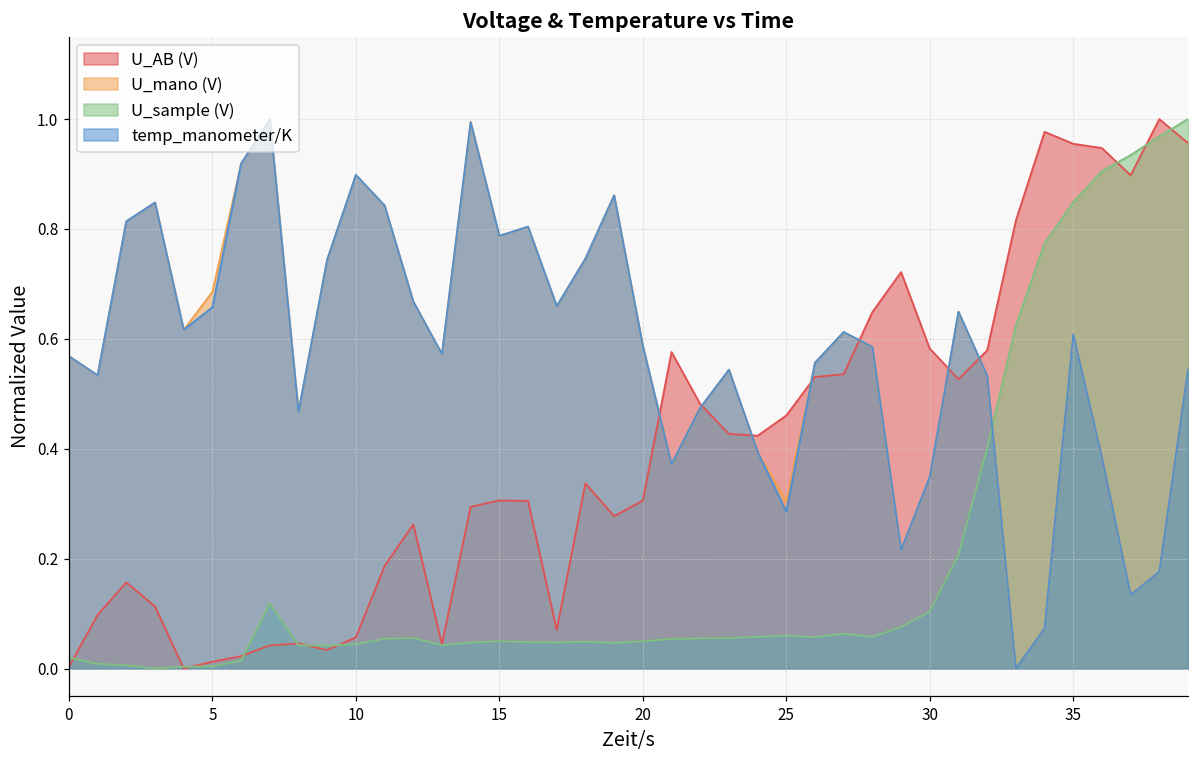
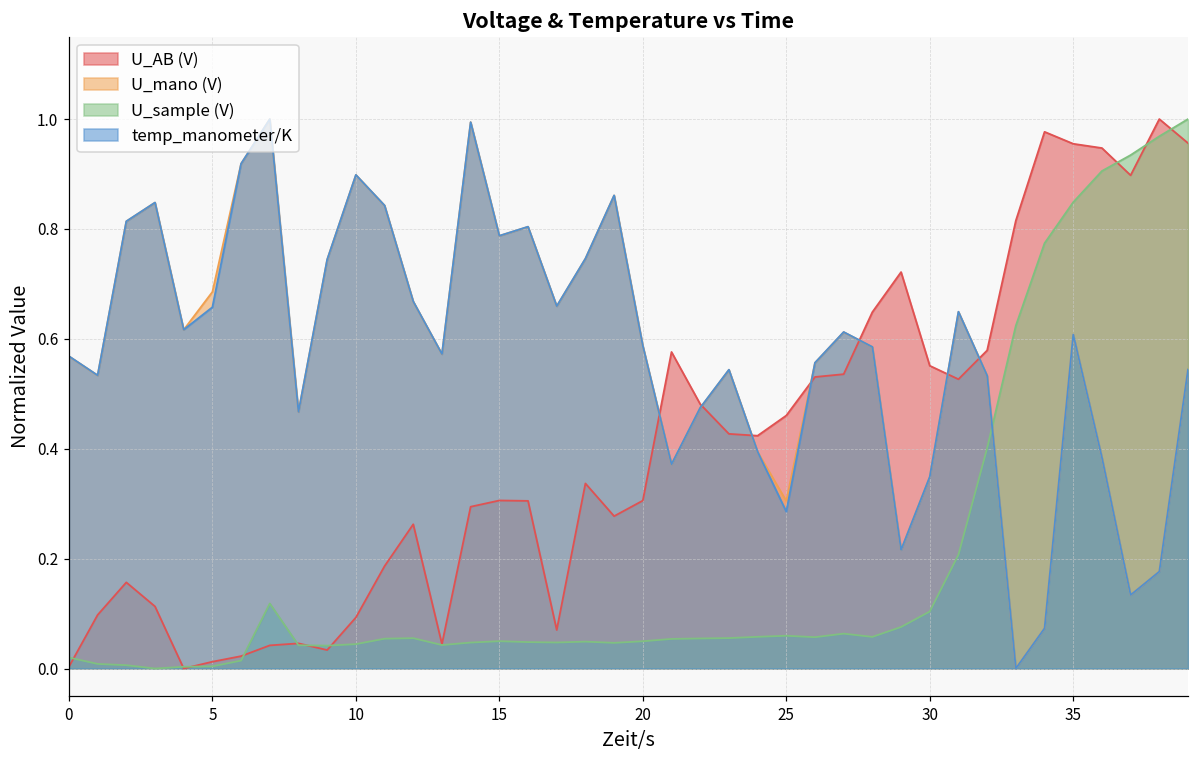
  {
    "U_AB (V)": {
      "0": 0.00,
      "5": 0.01,
-     "10": 0.06,
+     "10": 0.09,
      "15": 0.31,
      "20": 0.31,
      "25": 0.46,
-     "30": 0.58,
+     "30": 0.55,
      "35": 0.96
    },
    "U_mano (V)": {
      "5": 0.69,
      "25": 0.30
    },
    "U_sample (V)": {
      "0": 0.02,
      "5": 0.00,
      "10": 0.04,
      "15": 0.05,
      "20": 0.05,
      "25": 0.06,
      "30": 0.10,
      "35": 0.85
    },
    "temp_manometer/K": {
      "5": 0.66,
      "25": 0.29
    }
  }
